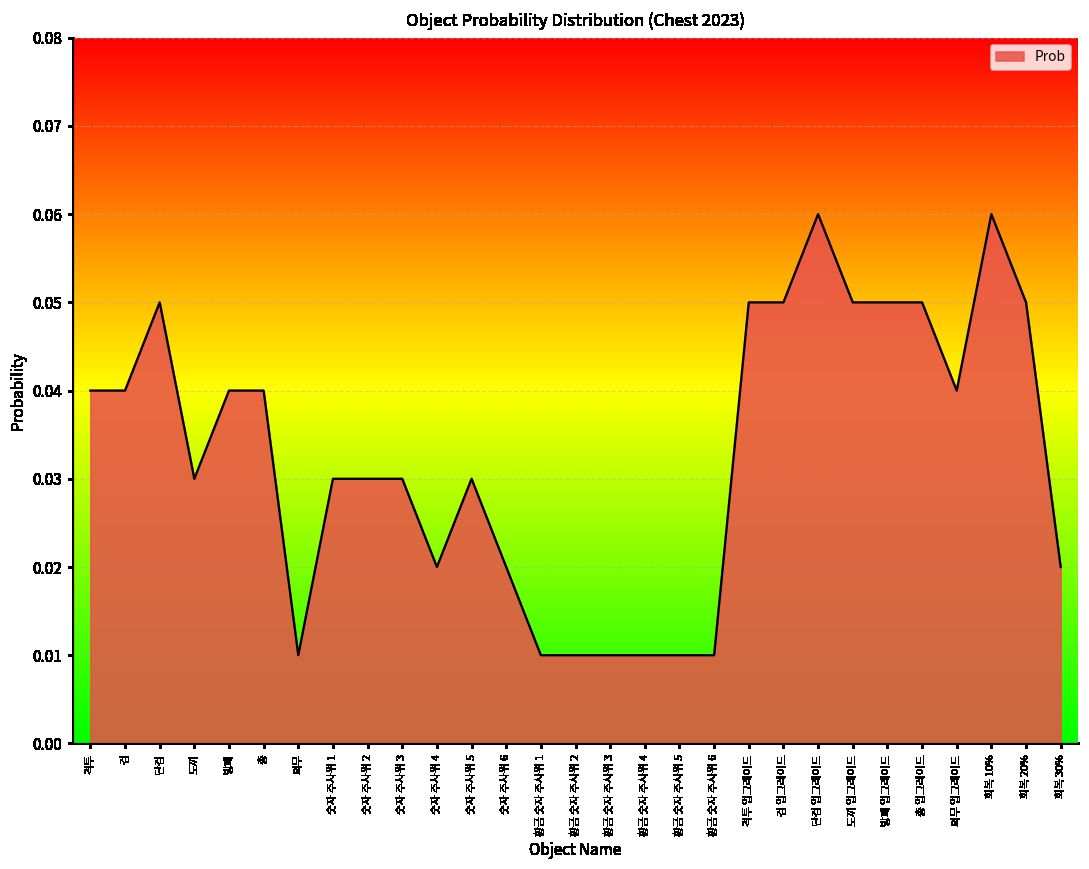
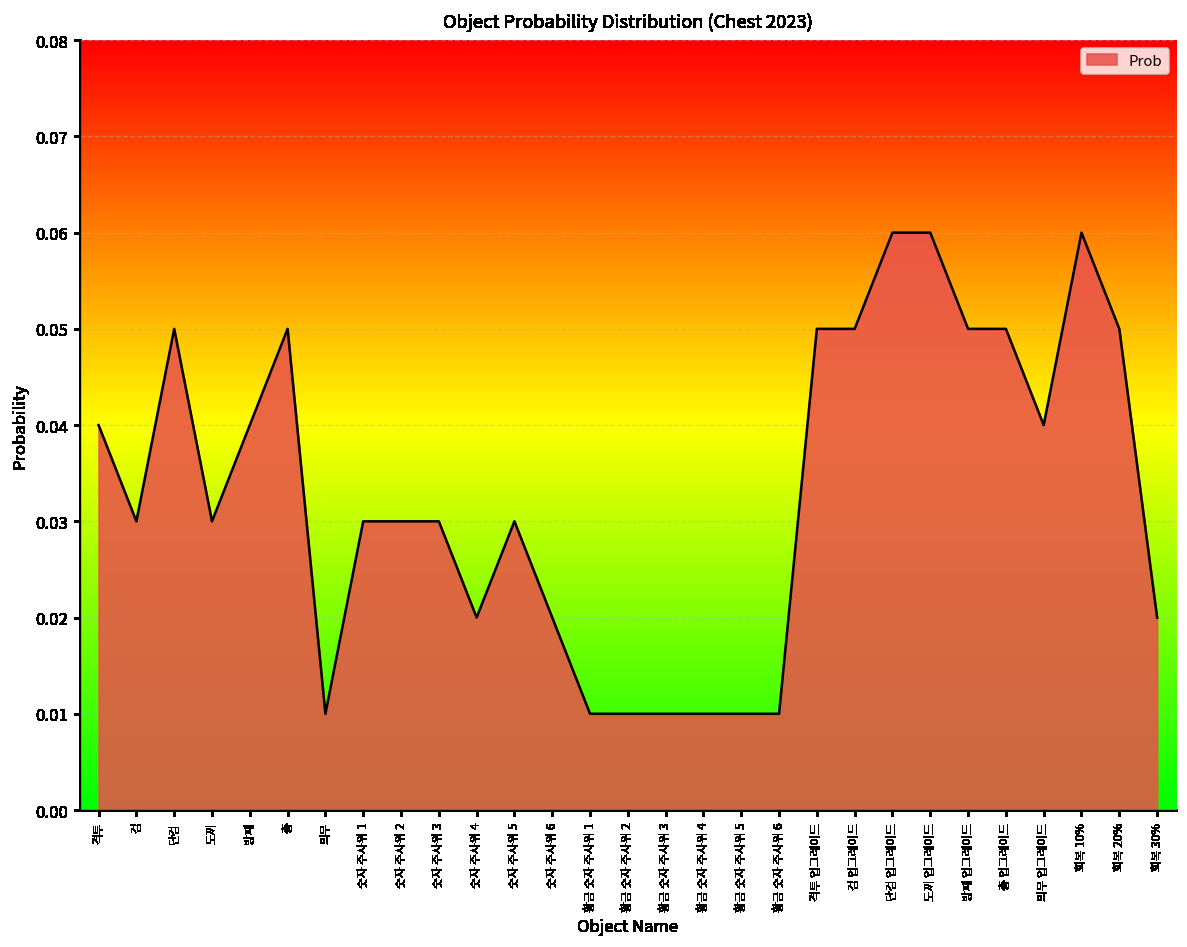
  {
    "격투": 0.04,
-   "검": 0.04,
+   "검": 0.03,
    "단검": 0.05,
    "도끼": 0.03,
    "방패": 0.04,
-   "총": 0.04,
+   "총": 0.05,
    "의무": 0.01,
    "숫자 주사위 1": 0.03,
    "숫자 주사위 2": 0.03,
    "숫자 주사위 3": 0.03,
    "숫자 주사위 4": 0.02,
    "숫자 주사위 5": 0.03,
    "숫자 주사위 6": 0.02,
    "황금 숫자 주사위 1": 0.01,
    "황금 숫자 주사위 2": 0.01,
    "황금 숫자 주사위 3": 0.01,
    "황금 숫자 주사위 4": 0.01,
    "황금 숫자 주사위 5": 0.01,
    "황금 숫자 주사위 6": 0.01,
    "격투 업그레이드": 0.05,
    "검 업그레이드": 0.05,
    "단검 업그레이드": 0.06,
-   "도끼 업그레이드": 0.05,
+   "도끼 업그레이드": 0.06,
    "방패 업그레이드": 0.05,
    "총 업그레이드": 0.05,
    "의무 업그레이드": 0.04,
    "회복 10%": 0.06,
    "회복 20%": 0.05,
    "회복 30%": 0.02
  }
